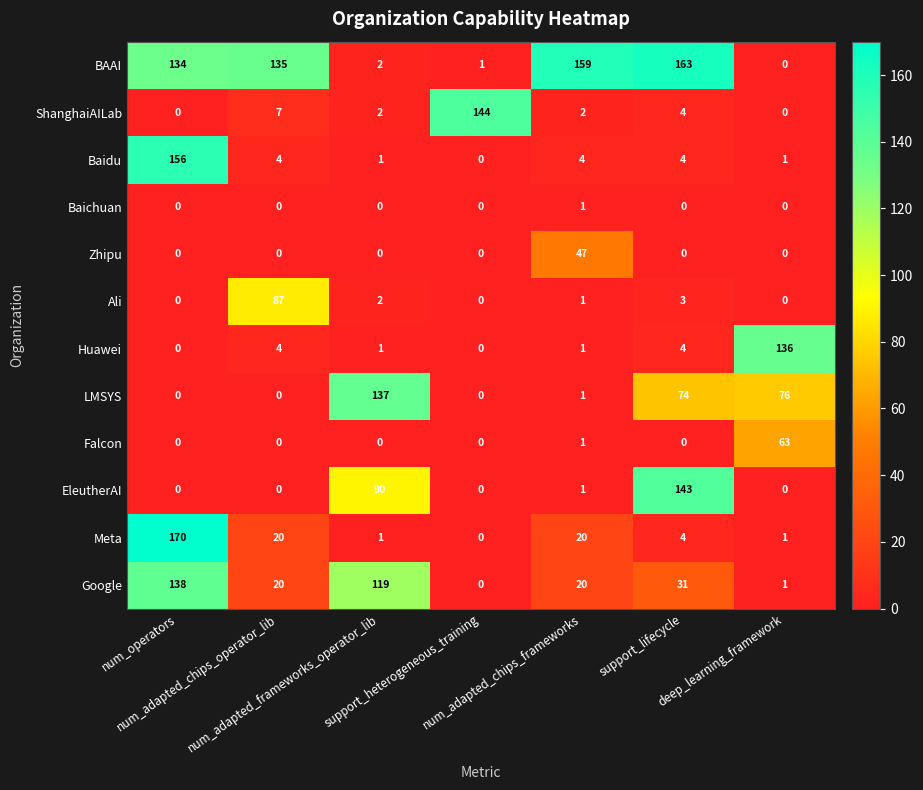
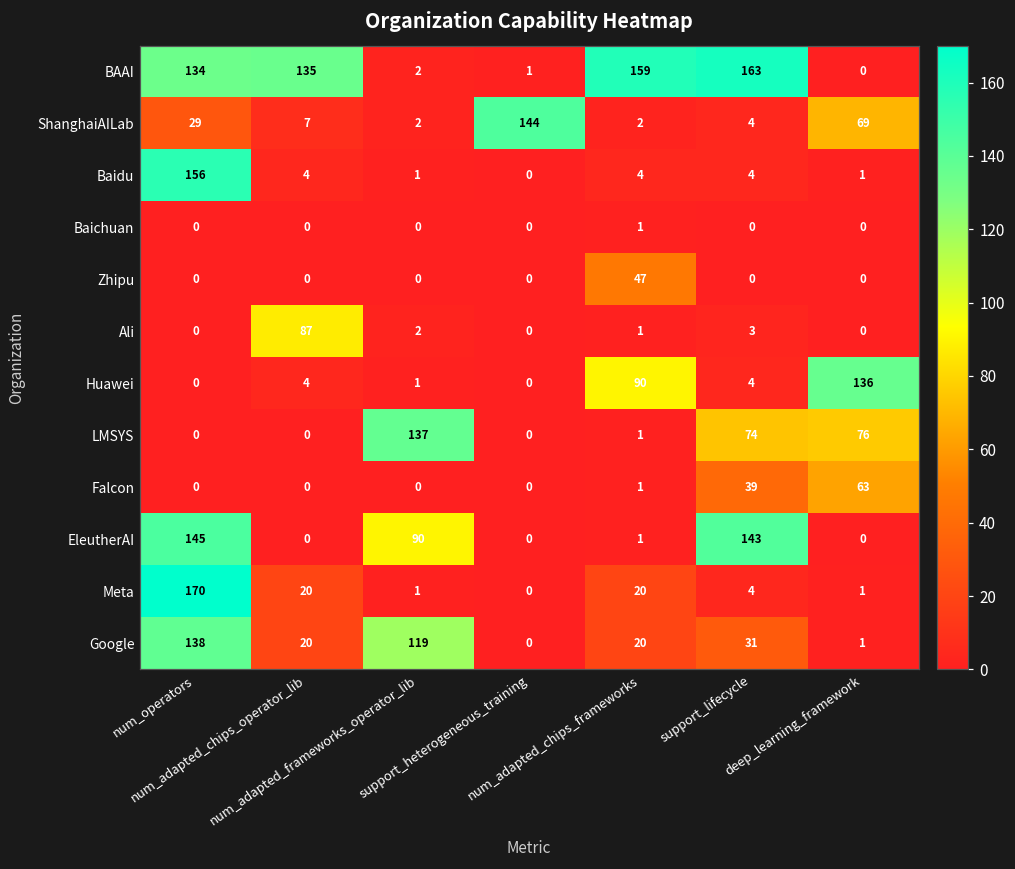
  {
    "BAAI": {
      "num_operators": 134,
      "num_adapted_chips_operator_lib": 135,
      "num_adapted_frameworks_operator_lib": 2,
      "support_heterogeneous_training": 1,
      "num_adapted_chips_frameworks": 159,
      "support_lifecycle": 163,
      "deep_learning_framework": 0
    },
    "ShanghaiAILab": {
-     "num_operators": 0,
+     "num_operators": 29,
      "num_adapted_chips_operator_lib": 7,
      "num_adapted_frameworks_operator_lib": 2,
      "support_heterogeneous_training": 144,
      "num_adapted_chips_frameworks": 2,
      "support_lifecycle": 4,
-     "deep_learning_framework": 0
+     "deep_learning_framework": 69
    },
    "Baidu": {
      "num_operators": 156,
      "num_adapted_chips_operator_lib": 4,
      "num_adapted_frameworks_operator_lib": 1,
      "support_heterogeneous_training": 0,
      "num_adapted_chips_frameworks": 4,
      "support_lifecycle": 4,
      "deep_learning_framework": 1
    },
    "Baichuan": {
      "num_operators": 0,
      "num_adapted_chips_operator_lib": 0,
      "num_adapted_frameworks_operator_lib": 0,
      "support_heterogeneous_training": 0,
      "num_adapted_chips_frameworks": 1,
      "support_lifecycle": 0,
      "deep_learning_framework": 0
    },
    "Zhipu": {
      "num_operators": 0,
      "num_adapted_chips_operator_lib": 0,
      "num_adapted_frameworks_operator_lib": 0,
      "support_heterogeneous_training": 0,
      "num_adapted_chips_frameworks": 47,
      "support_lifecycle": 0,
      "deep_learning_framework": 0
    },
    "Ali": {
      "num_operators": 0,
      "num_adapted_chips_operator_lib": 87,
      "num_adapted_frameworks_operator_lib": 2,
      "support_heterogeneous_training": 0,
      "num_adapted_chips_frameworks": 1,
      "support_lifecycle": 3,
      "deep_learning_framework": 0
    },
    "Huawei": {
      "num_operators": 0,
      "num_adapted_chips_operator_lib": 4,
      "num_adapted_frameworks_operator_lib": 1,
      "support_heterogeneous_training": 0,
-     "num_adapted_chips_frameworks": 1,
+     "num_adapted_chips_frameworks": 90,
      "support_lifecycle": 4,
      "deep_learning_framework": 136
    },
    "LMSYS": {
      "num_operators": 0,
      "num_adapted_chips_operator_lib": 0,
      "num_adapted_frameworks_operator_lib": 137,
      "support_heterogeneous_training": 0,
      "num_adapted_chips_frameworks": 1,
      "support_lifecycle": 74,
      "deep_learning_framework": 76
    },
    "Falcon": {
      "num_operators": 0,
      "num_adapted_chips_operator_lib": 0,
      "num_adapted_frameworks_operator_lib": 0,
      "support_heterogeneous_training": 0,
      "num_adapted_chips_frameworks": 1,
-     "support_lifecycle": 0,
+     "support_lifecycle": 39,
      "deep_learning_framework": 63
    },
    "EleutherAI": {
-     "num_operators": 0,
+     "num_operators": 145,
      "num_adapted_chips_operator_lib": 0,
      "num_adapted_frameworks_operator_lib": 90,
      "support_heterogeneous_training": 0,
      "num_adapted_chips_frameworks": 1,
      "support_lifecycle": 143,
      "deep_learning_framework": 0
    },
    "Meta": {
      "num_operators": 170,
      "num_adapted_chips_operator_lib": 20,
      "num_adapted_frameworks_operator_lib": 1,
      "support_heterogeneous_training": 0,
      "num_adapted_chips_frameworks": 20,
      "support_lifecycle": 4,
      "deep_learning_framework": 1
    },
    "Google": {
      "num_operators": 138,
      "num_adapted_chips_operator_lib": 20,
      "num_adapted_frameworks_operator_lib": 119,
      "support_heterogeneous_training": 0,
      "num_adapted_chips_frameworks": 20,
      "support_lifecycle": 31,
      "deep_learning_framework": 1
    }
  }
